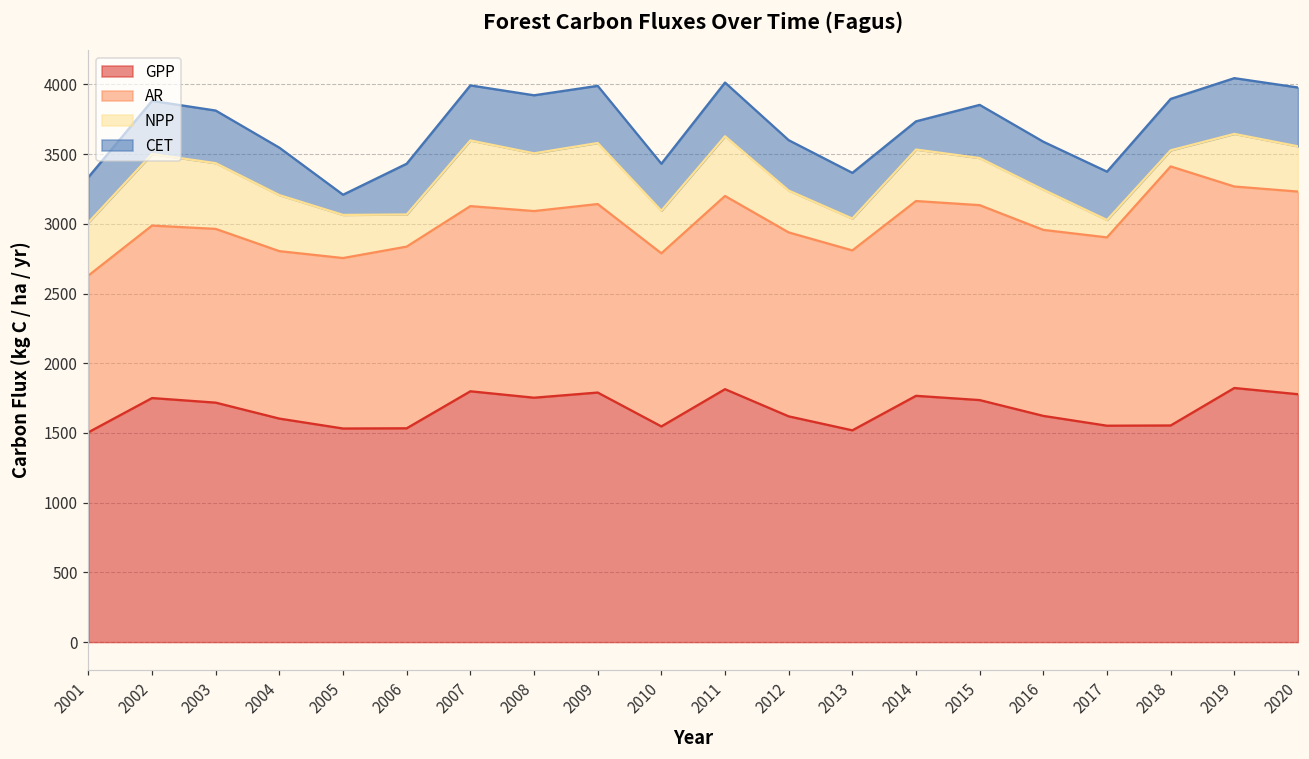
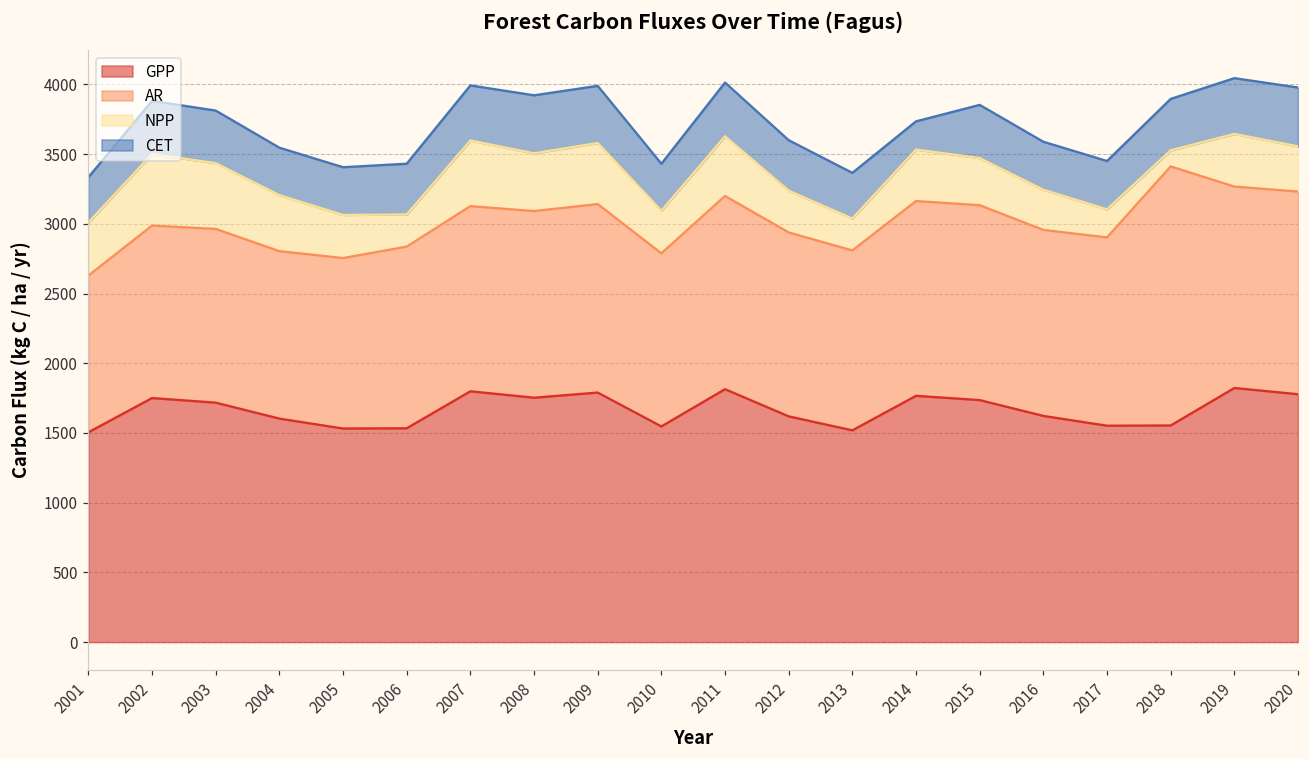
  {
    "GPP": {
      "2001": 1500,
      "2002": 1750,
      "2003": 1720,
      "2004": 1600,
      "2005": 1530,
      "2006": 1530,
      "2007": 1800,
      "2008": 1750,
      "2009": 1790,
      "2010": 1550,
      "2011": 1810,
      "2012": 1620,
      "2013": 1520,
      "2014": 1770,
      "2015": 1740,
      "2016": 1620,
      "2017": 1550,
      "2018": 1550,
      "2019": 1820,
      "2020": 1780
    },
    "AR": {
      "2001": 1120,
      "2002": 1240,
      "2003": 1250,
      "2004": 1200,
      "2005": 1220,
      "2006": 1300,
      "2007": 1330,
      "2008": 1340,
      "2009": 1350,
      "2010": 1240,
      "2011": 1390,
      "2012": 1320,
      "2013": 1290,
      "2014": 1400,
      "2015": 1400,
      "2016": 1330,
      "2017": 1350,
      "2018": 1860,
      "2019": 1450,
      "2020": 1450
    },
    "NPP": {
      "2001": 380,
      "2003": 470,
      "2004": 400,
      "2005": 310,
      "2006": 230,
      "2007": 470,
      "2008": 410,
      "2009": 440,
      "2010": 310,
      "2011": 430,
      "2012": 300,
      "2013": 230,
      "2014": 370,
      "2015": 340,
      "2016": 290,
-     "2017": 120,
+     "2017": 200,
      "2018": 120,
      "2019": 380,
      "2020": 320
    },
    "CET": {
      "2001": 320,
      "2003": 380,
      "2004": 340,
-     "2005": 140,
+     "2005": 340,
      "2006": 360,
      "2007": 390,
      "2008": 420,
      "2009": 410,
      "2010": 340,
      "2011": 390,
      "2012": 360,
      "2013": 330,
      "2014": 200,
      "2015": 380,
      "2016": 340,
      "2017": 350,
      "2018": 370,
      "2019": 400,
      "2020": 420
    }
  }
